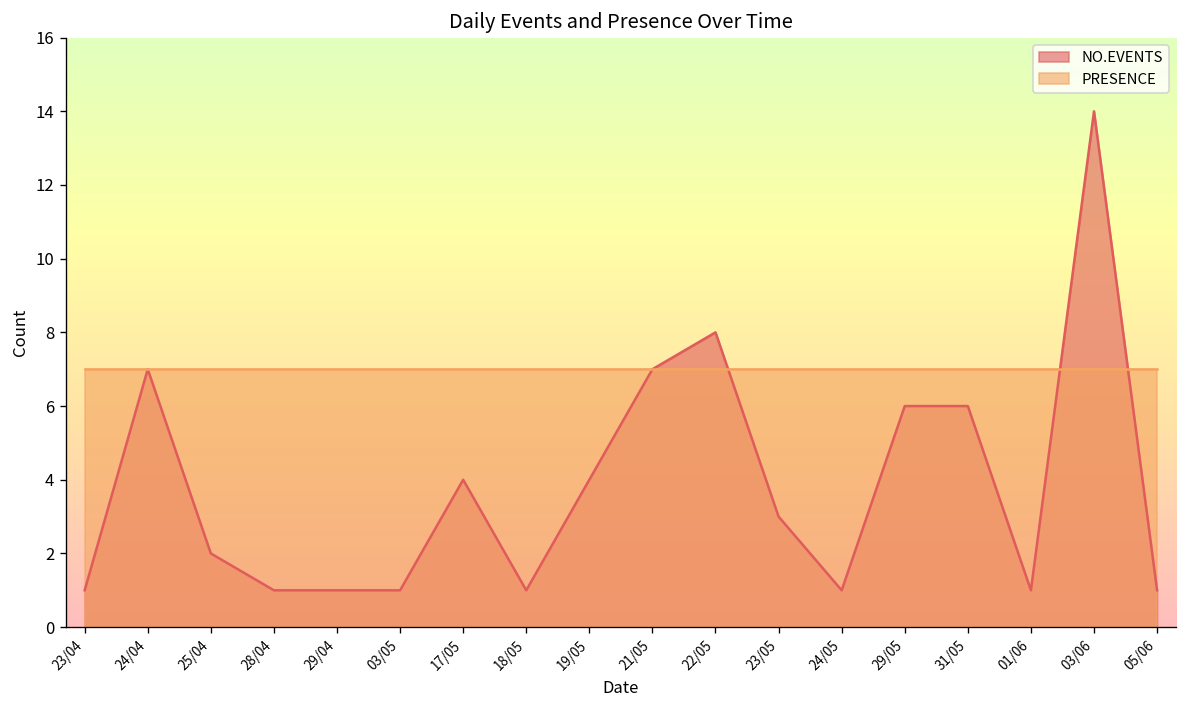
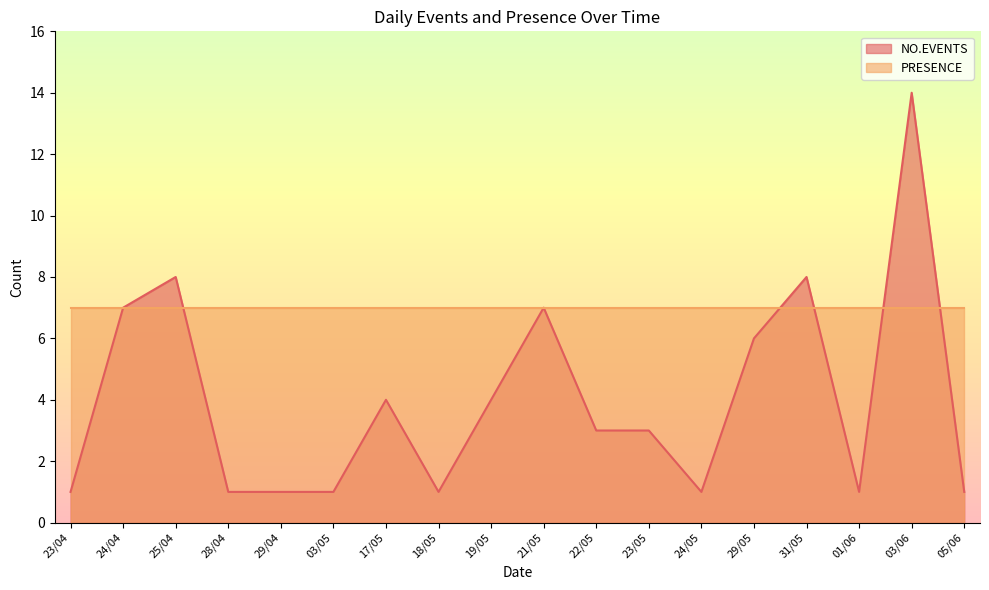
  {
    "NO.EVENTS": {
      "23/04": 1,
-     "25/04": 2,
+     "25/04": 8,
      "28/04": 1,
      "29/04": 1,
      "03/05": 1,
      "17/05": 4,
      "18/05": 1,
      "19/05": 4,
-     "22/05": 8,
+     "22/05": 3,
      "23/05": 3,
      "24/05": 1,
      "29/05": 6,
-     "31/05": 6,
+     "31/05": 8,
      "01/06": 1,
      "03/06": 14,
      "05/06": 1
    },
    "PRESENCE": {
      "23/04": 7,
      "25/04": 7,
      "28/04": 7,
      "29/04": 7,
      "03/05": 7,
      "17/05": 7,
      "18/05": 7,
      "19/05": 7,
      "22/05": 7,
      "23/05": 7,
      "24/05": 7,
      "29/05": 7,
      "31/05": 7,
      "01/06": 7,
      "03/06": 7,
      "05/06": 7
    }
  }
